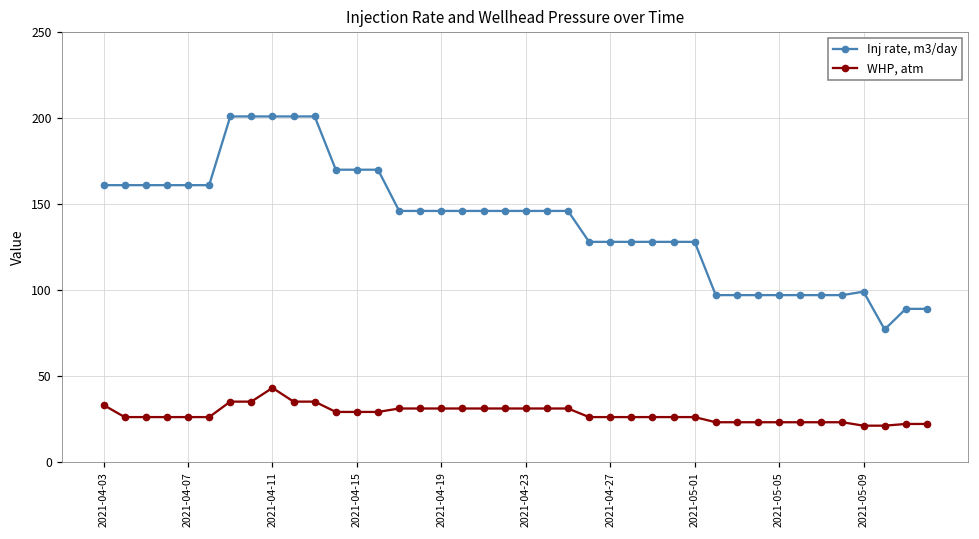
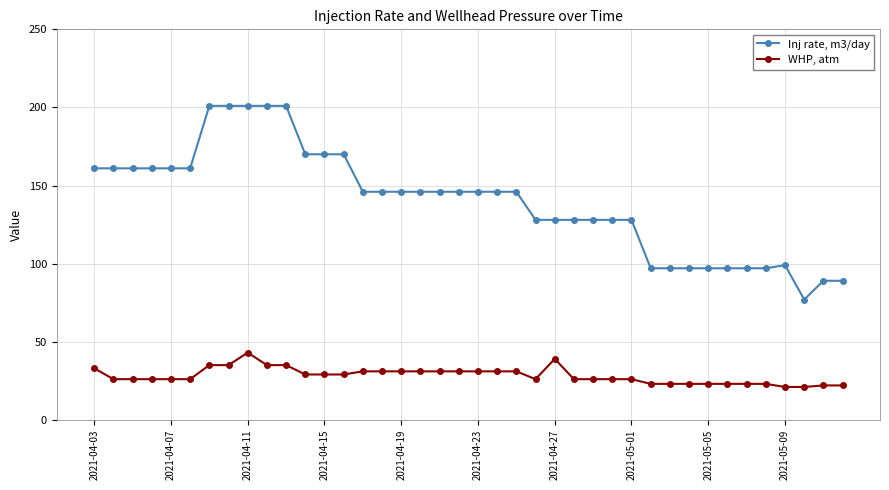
  {
    "Inj rate, m3/day": {
      "2021-04-03": 161,
      "2021-04-07": 161,
      "2021-04-11": 201,
      "2021-04-15": 170,
      "2021-04-19": 146,
      "2021-04-23": 146,
      "2021-04-27": 128,
      "2021-05-01": 128,
      "2021-05-05": 97,
      "2021-05-09": 99
    },
    "WHP, atm": {
      "2021-04-03": 33,
      "2021-04-07": 26,
      "2021-04-11": 43,
      "2021-04-15": 29,
      "2021-04-19": 31,
      "2021-04-23": 31,
-     "2021-04-27": 26,
+     "2021-04-27": 39,
      "2021-05-01": 26,
      "2021-05-05": 23,
      "2021-05-09": 21
    }
  }
